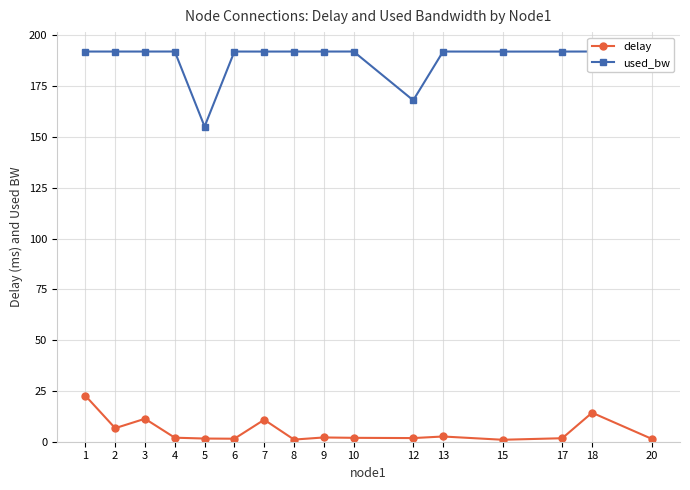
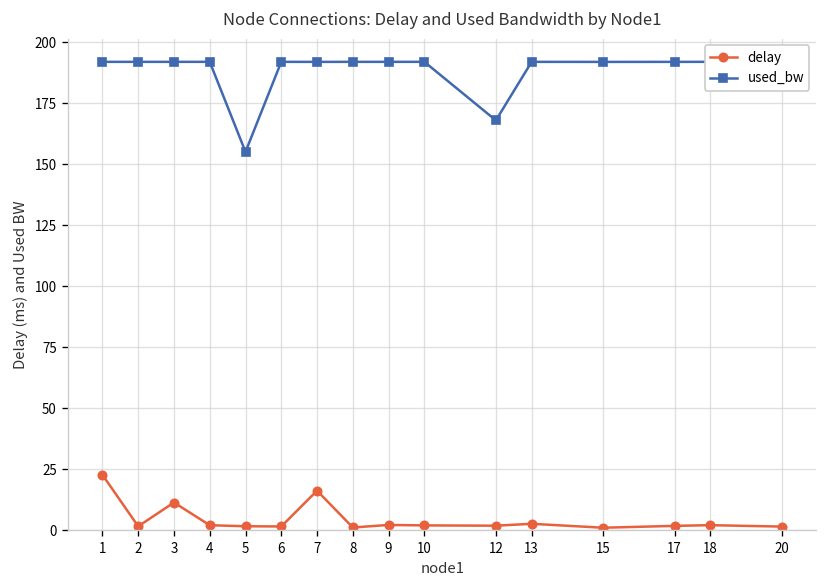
  {
    "delay": {
      "1": 23,
-     "2": 7,
+     "2": 2,
      "3": 11,
      "4": 2,
      "5": 2,
      "6": 1,
-     "7": 11,
+     "7": 16,
      "8": 1,
      "9": 2,
      "10": 2,
      "12": 2,
      "13": 3,
      "15": 1,
      "17": 2,
-     "18": 14,
+     "18": 2,
      "20": 1
    },
    "used_bw": {
      "1": 192,
      "2": 192,
      "3": 192,
      "4": 192,
      "5": 155,
      "6": 192,
      "7": 192,
      "8": 192,
      "9": 192,
      "10": 192,
      "12": 168,
      "13": 192,
      "15": 192,
      "17": 192
    }
  }
